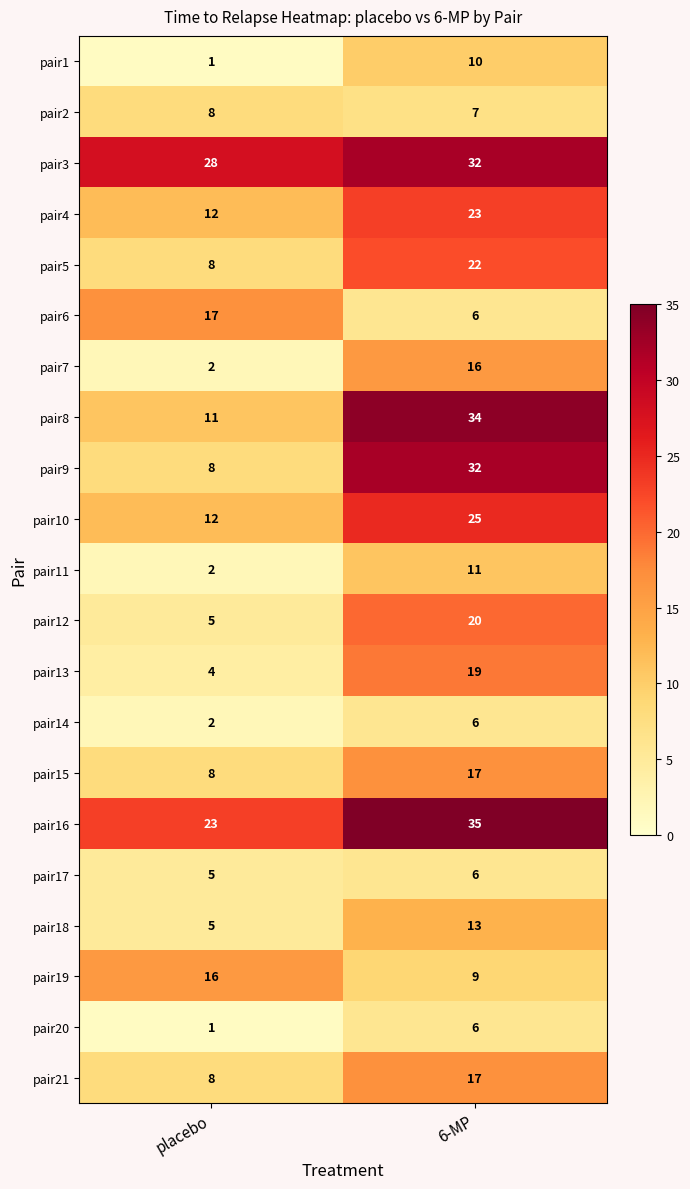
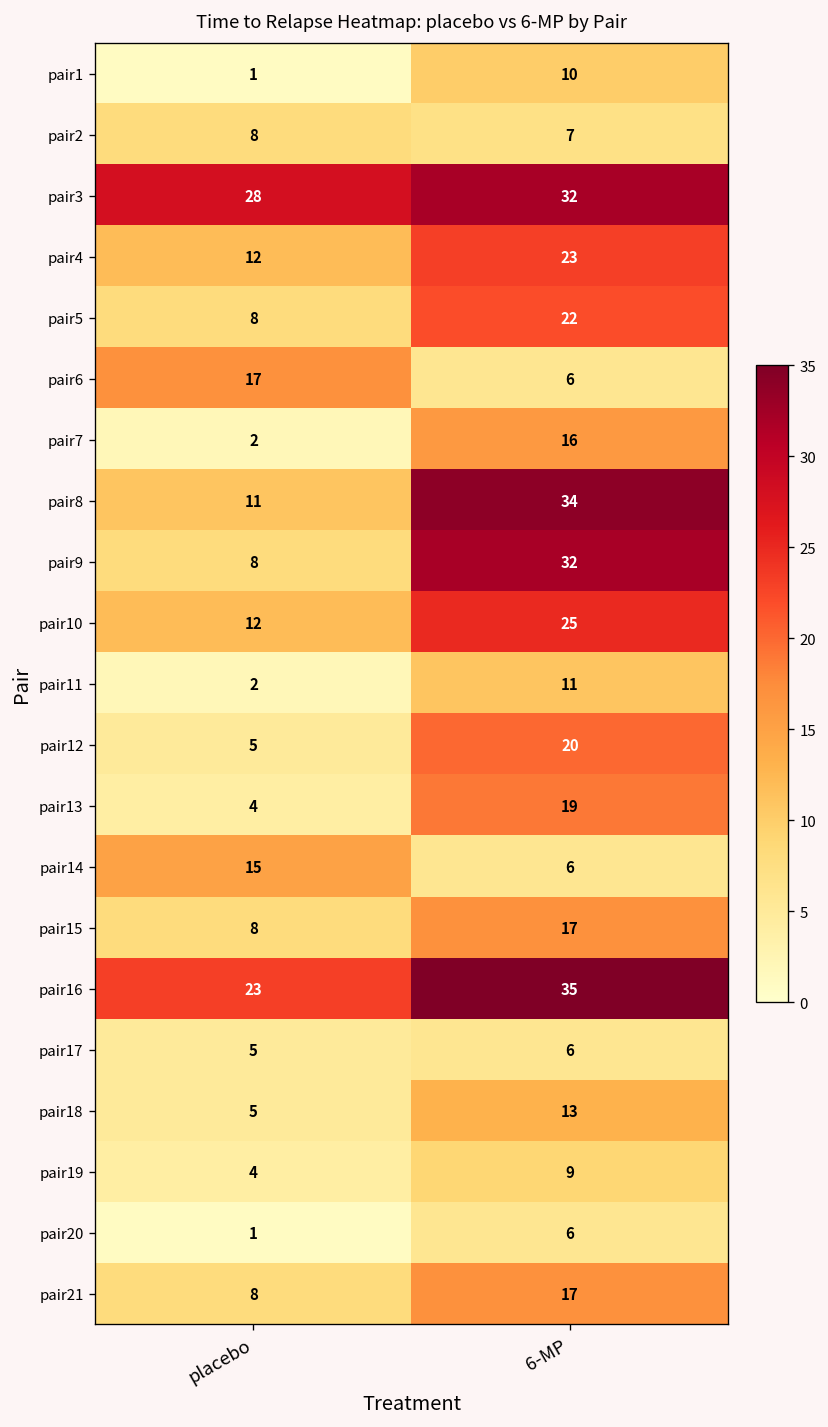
  {
    "pair1": {
      "placebo": 1,
      "6-MP": 10
    },
    "pair2": {
      "placebo": 8,
      "6-MP": 7
    },
    "pair3": {
      "placebo": 28,
      "6-MP": 32
    },
    "pair4": {
      "placebo": 12,
      "6-MP": 23
    },
    "pair5": {
      "placebo": 8,
      "6-MP": 22
    },
    "pair6": {
      "placebo": 17,
      "6-MP": 6
    },
    "pair7": {
      "placebo": 2,
      "6-MP": 16
    },
    "pair8": {
      "placebo": 11,
      "6-MP": 34
    },
    "pair9": {
      "placebo": 8,
      "6-MP": 32
    },
    "pair10": {
      "placebo": 12,
      "6-MP": 25
    },
    "pair11": {
      "placebo": 2,
      "6-MP": 11
    },
    "pair12": {
      "placebo": 5,
      "6-MP": 20
    },
    "pair13": {
      "placebo": 4,
      "6-MP": 19
    },
    "pair14": {
-     "placebo": 2,
+     "placebo": 15,
      "6-MP": 6
    },
    "pair15": {
      "placebo": 8,
      "6-MP": 17
    },
    "pair16": {
      "placebo": 23,
      "6-MP": 35
    },
    "pair17": {
      "placebo": 5,
      "6-MP": 6
    },
    "pair18": {
      "placebo": 5,
      "6-MP": 13
    },
    "pair19": {
-     "placebo": 16,
+     "placebo": 4,
      "6-MP": 9
    },
    "pair20": {
      "placebo": 1,
      "6-MP": 6
    },
    "pair21": {
      "placebo": 8,
      "6-MP": 17
    }
  }
